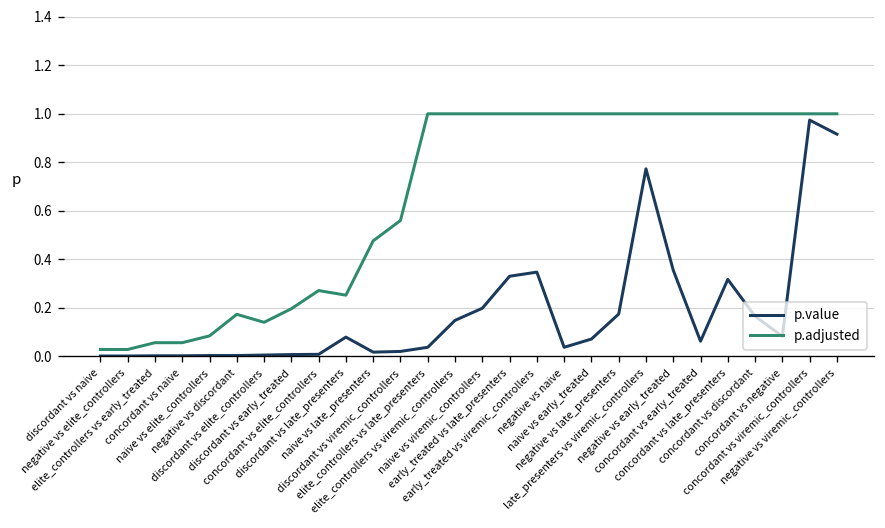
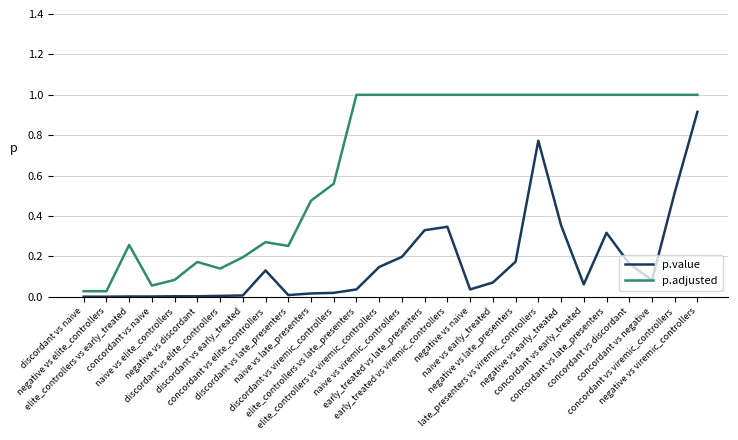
  {
    "p.value": {
      "discordant vs naive": 0.00,
      "negative vs elite_controllers": 0.00,
      "elite_controllers vs early_treated": 0.00,
      "concordant vs naive": 0.00,
      "naive vs elite_controllers": 0.00,
      "negative vs discordant": 0.00,
      "discordant vs elite_controllers": 0.01,
      "discordant vs early_treated": 0.01,
-     "concordant vs elite_controllers": 0.01,
-     "discordant vs late_presenters": 0.08,
+     "concordant vs elite_controllers": 0.13,
+     "discordant vs late_presenters": 0.01,
      "naive vs late_presenters": 0.02,
      "discordant vs viremic_controllers": 0.02,
      "elite_controllers vs late_presenters": 0.04,
      "elite_controllers vs viremic_controllers": 0.15,
      "naive vs viremic_controllers": 0.20,
      "early_treated vs late_presenters": 0.33,
      "early_treated vs viremic_controllers": 0.35,
      "negative vs naive": 0.04,
      "naive vs early_treated": 0.07,
      "negative vs late_presenters": 0.17,
      "late_presenters vs viremic_controllers": 0.77,
      "negative vs early_treated": 0.36,
      "concordant vs early_treated": 0.06,
      "concordant vs late_presenters": 0.32,
-     "concordant vs viremic_controllers": 0.97,
+     "concordant vs viremic_controllers": 0.52,
      "negative vs viremic_controllers": 0.92
    },
    "p.adjusted": {
      "discordant vs naive": 0.03,
      "negative vs elite_controllers": 0.03,
-     "elite_controllers vs early_treated": 0.06,
+     "elite_controllers vs early_treated": 0.26,
      "concordant vs naive": 0.06,
      "naive vs elite_controllers": 0.08,
      "negative vs discordant": 0.17,
      "discordant vs elite_controllers": 0.14,
      "discordant vs early_treated": 0.20,
      "concordant vs elite_controllers": 0.27,
      "discordant vs late_presenters": 0.25,
      "naive vs late_presenters": 0.48,
      "discordant vs viremic_controllers": 0.56,
      "elite_controllers vs late_presenters": 1.00,
      "elite_controllers vs viremic_controllers": 1.00,
      "naive vs viremic_controllers": 1.00,
      "early_treated vs late_presenters": 1.00,
      "early_treated vs viremic_controllers": 1.00,
      "negative vs naive": 1.00,
      "naive vs early_treated": 1.00,
      "negative vs late_presenters": 1.00,
      "late_presenters vs viremic_controllers": 1.00,
      "negative vs early_treated": 1.00,
      "concordant vs early_treated": 1.00,
      "concordant vs late_presenters": 1.00,
      "concordant vs discordant": 1.00,
      "concordant vs negative": 1.00,
      "concordant vs viremic_controllers": 1.00,
      "negative vs viremic_controllers": 1.00
    }
  }
